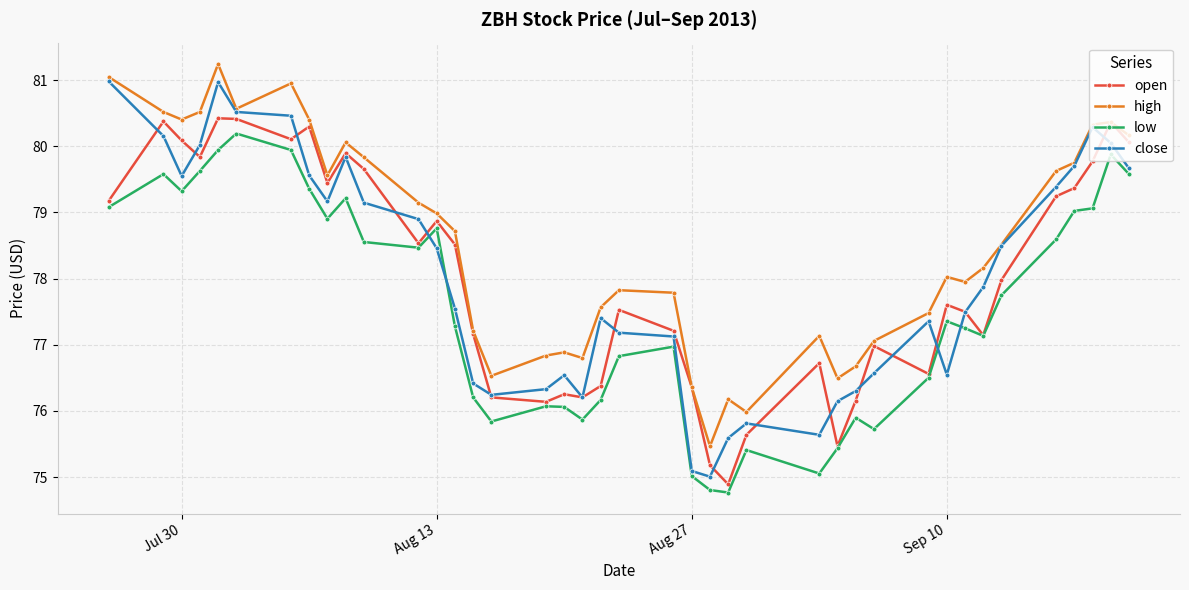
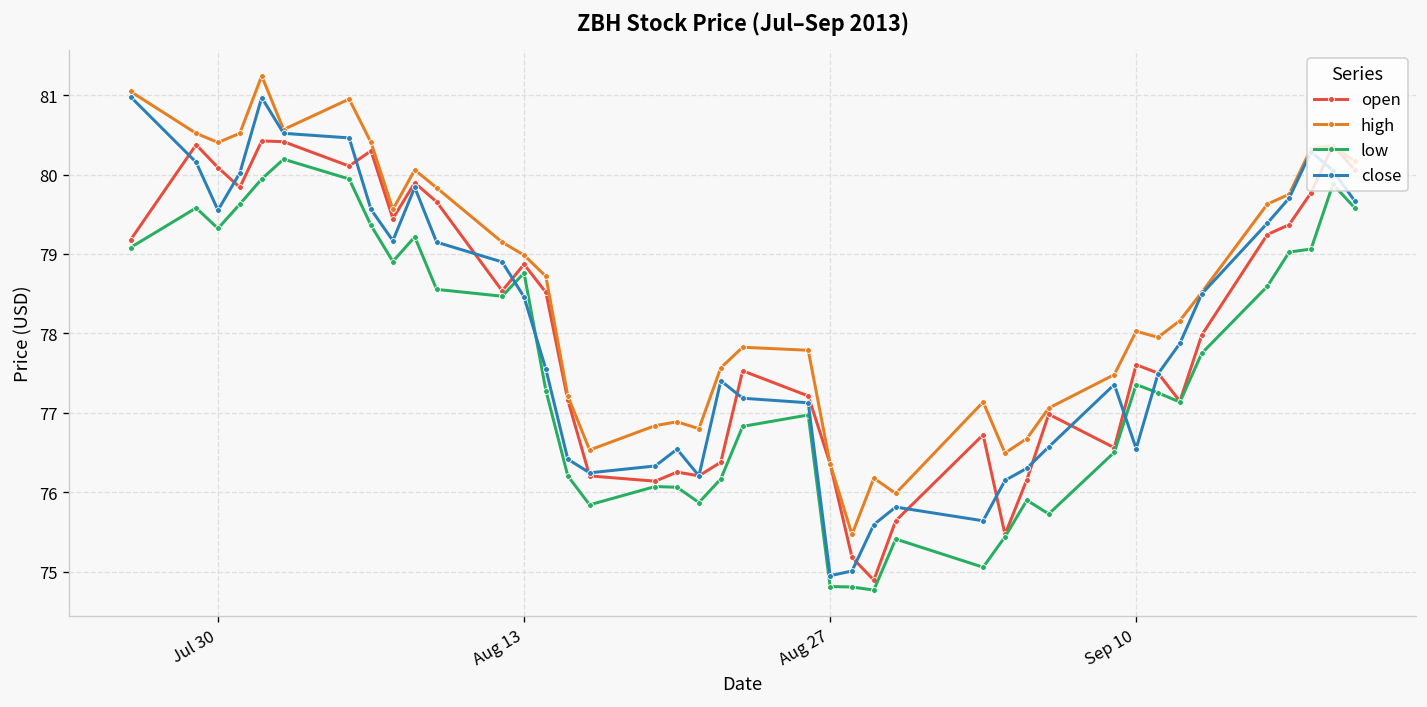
  {
    "low": {
      "Jul 30": 79.3,
      "Aug 13": 78.8,
-     "Aug 27": 75.0,
+     "Aug 27": 74.8,
      "Sep 10": 77.4
    },
    "close": {
      "Jul 30": 79.6,
      "Aug 13": 78.5,
-     "Aug 27": 75.1,
+     "Aug 27": 74.9,
      "Sep 10": 76.5
    }
  }
